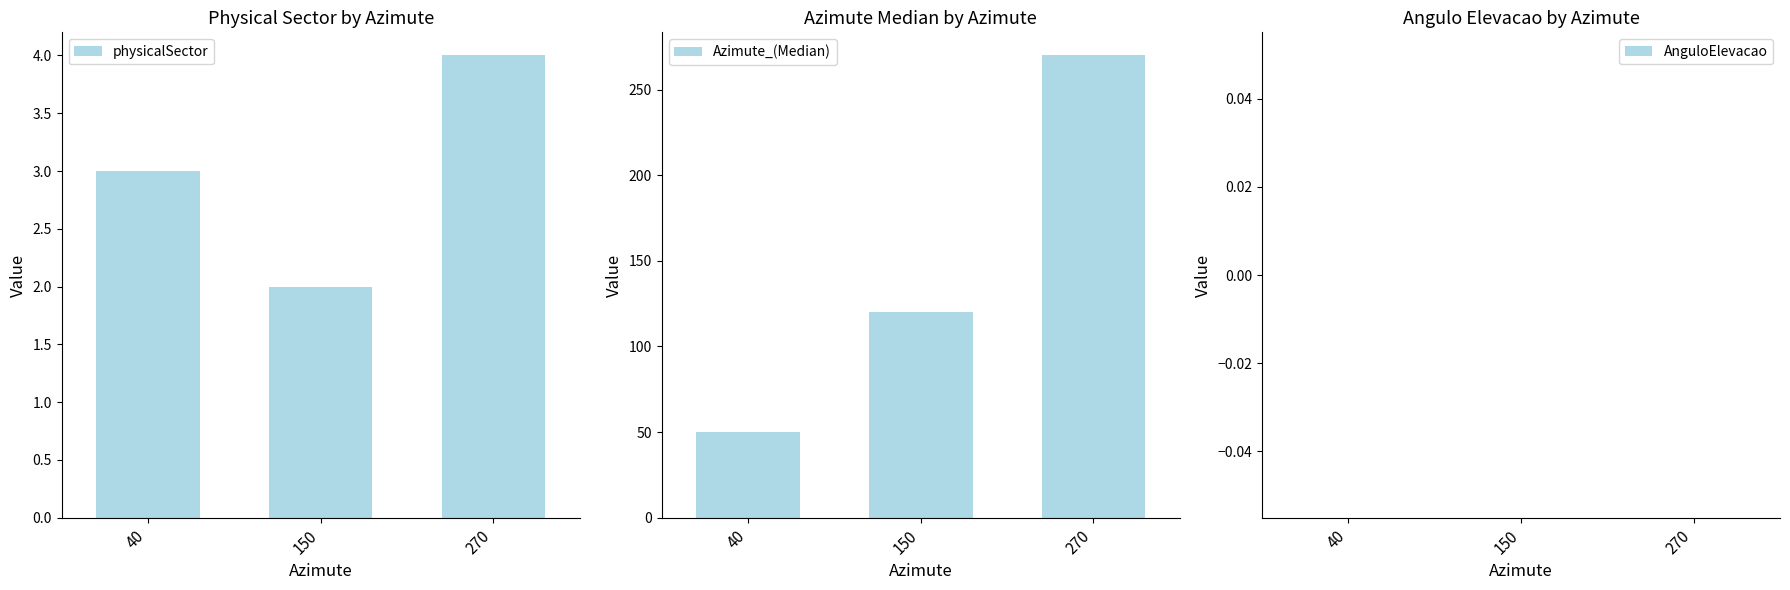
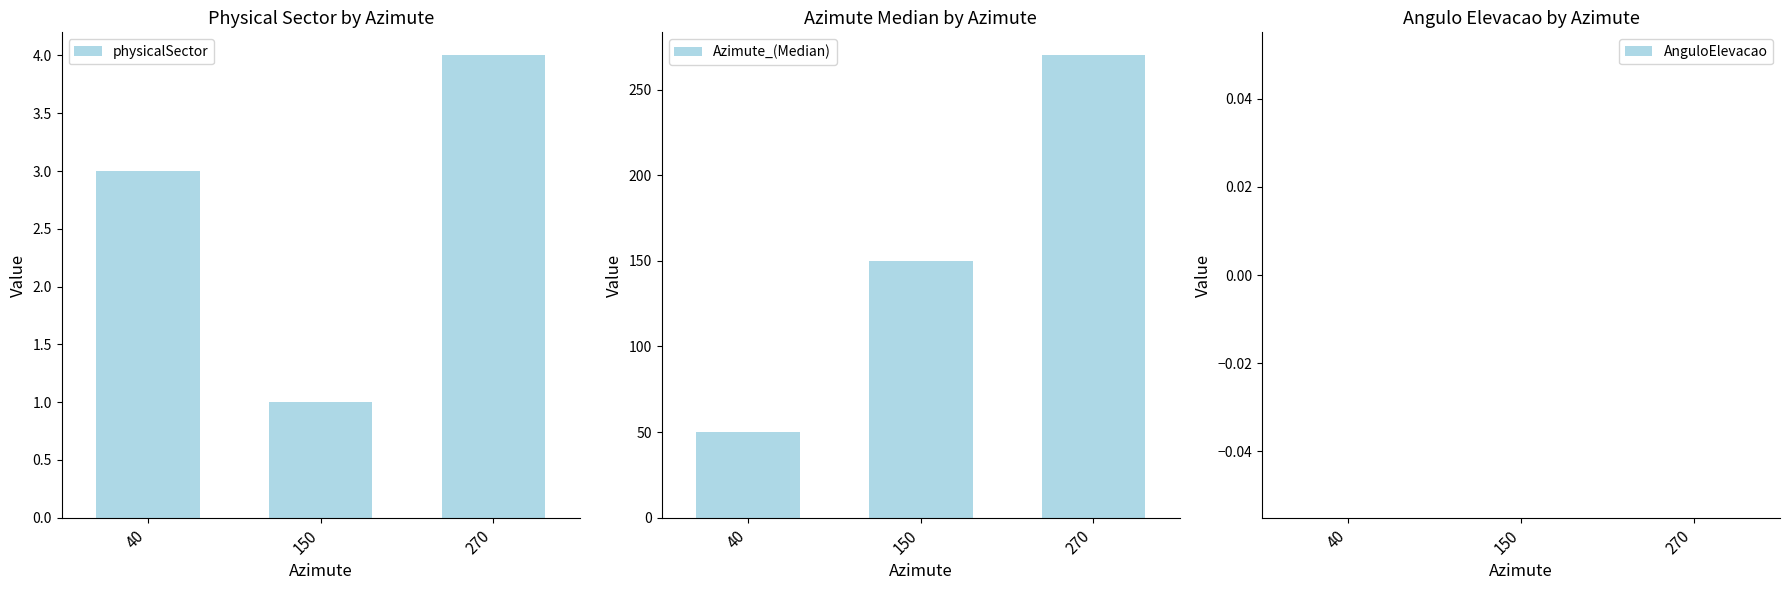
  {
    "Physical Sector by Azimute": {
      "40": 3,
-     "150": 2,
+     "150": 1,
      "270": 4
    },
    "Azimute Median by Azimute": {
      "40": 50,
-     "150": 120,
+     "150": 150,
      "270": 270
    },
    "Angulo Elevacao by Azimute": {
      "40": 0.000,
      "150": 0.000,
      "270": 0.000
    }
  }
